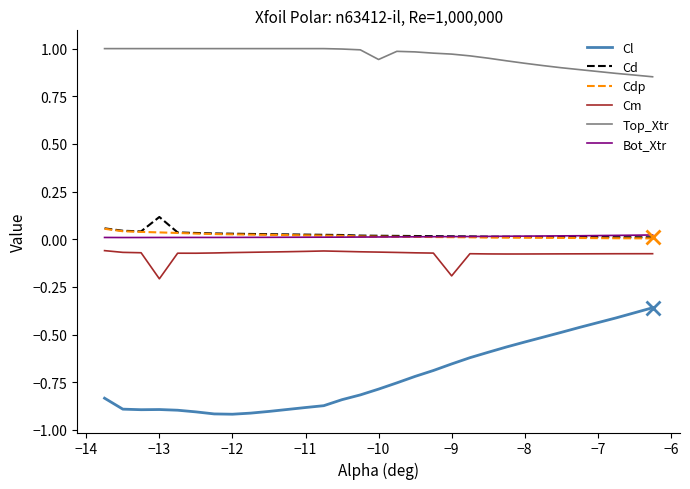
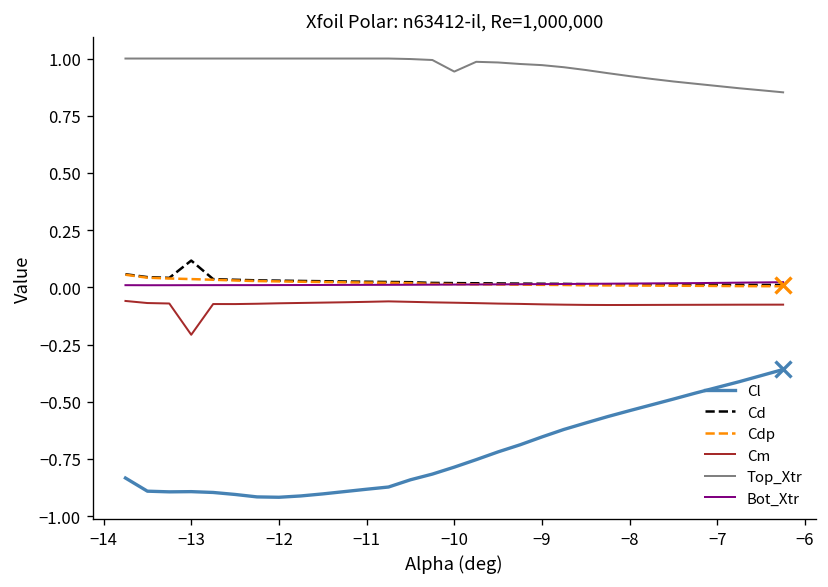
  {
    "Cd": {
      "−13": 0.12
    },
    "Cm": {
      "−13": -0.21,
      "−12": -0.07,
      "−11": -0.06,
      "−10": -0.07,
-     "−9": -0.19,
+     "−9": -0.07,
      "−8": -0.08
    },
    "Top_Xtr": {
      "−13": 1.00,
      "−12": 1.00,
      "−11": 1.00,
      "−10": 0.94,
      "−9": 0.97,
      "−8": 0.92
    },
    "Bot_Xtr": {
      "−13": 0.01,
      "−12": 0.01
    }
  }
